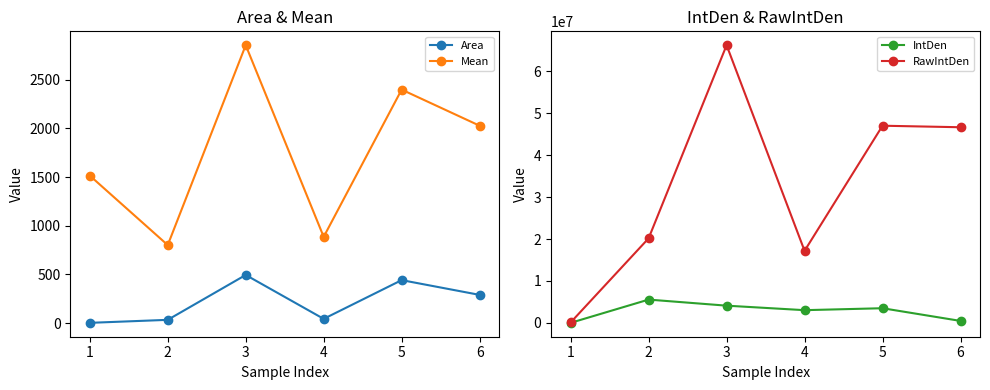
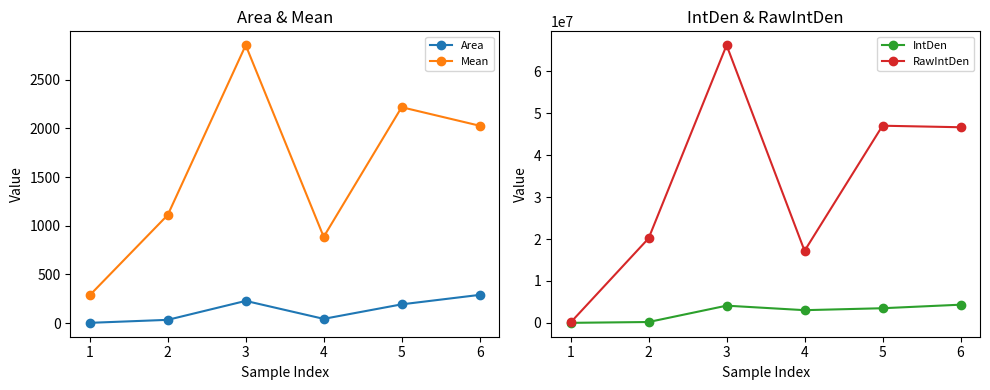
  {
    "Area & Mean": {
      "Area": {
        "1": 0,
        "2": 0,
-       "3": 500,
+       "3": 200,
        "4": 0,
-       "5": 400,
+       "5": 200,
        "6": 300
      },
      "Mean": {
-       "1": 1500,
-       "2": 800,
+       "1": 300,
+       "2": 1100,
        "3": 2900,
        "4": 900,
-       "5": 2400,
+       "5": 2200,
        "6": 2000
      }
    },
    "IntDen & RawIntDen": {
      "IntDen": {
-       "2": 6000000,
+       "2": 0,
        "3": 4000000,
        "4": 3000000,
        "5": 3000000,
-       "6": 0
+       "6": 4000000
      },
      "RawIntDen": {
        "2": 20000000,
        "3": 66000000,
        "4": 17000000,
        "5": 47000000,
        "6": 47000000
      }
    }
  }
